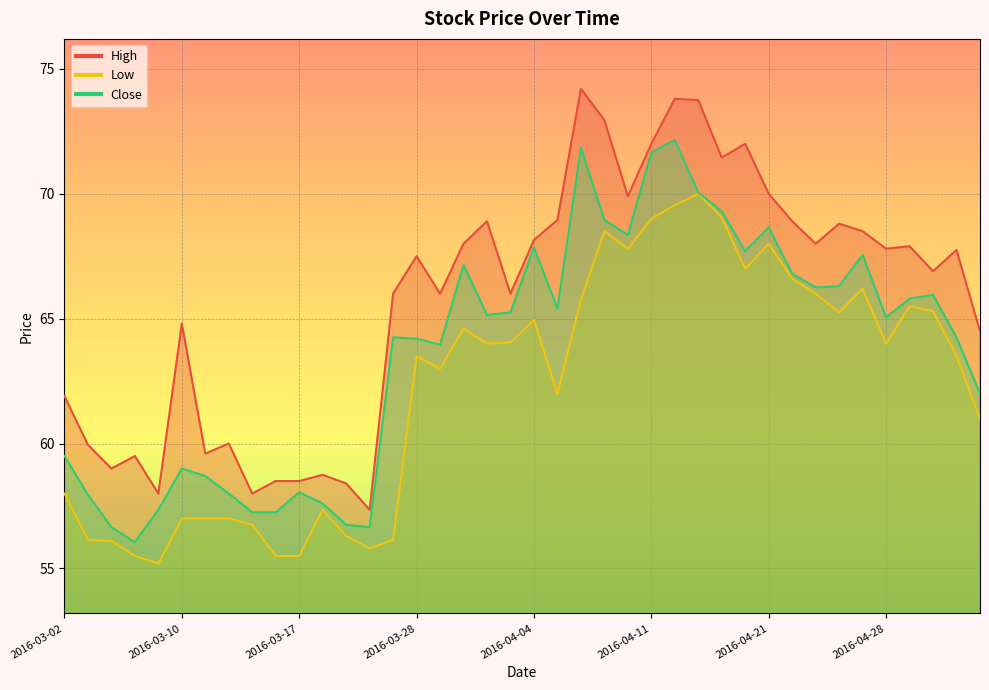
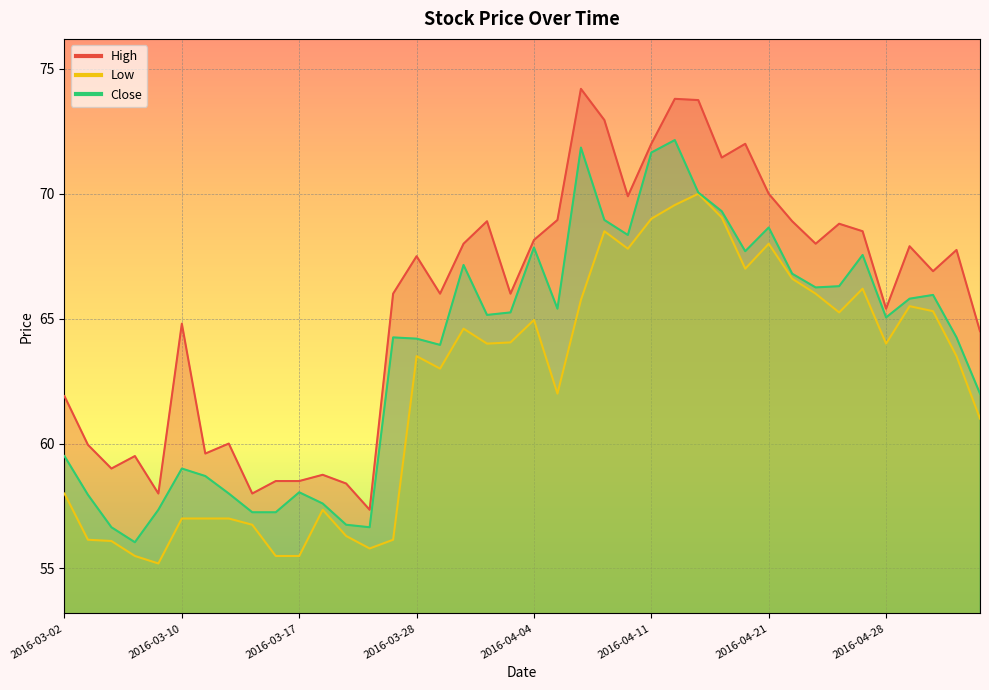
  {
    "High": {
      "2016-03-02": 61.9,
      "2016-03-10": 64.8,
      "2016-03-17": 58.5,
      "2016-03-28": 67.5,
      "2016-04-04": 68.2,
      "2016-04-11": 72.0,
      "2016-04-21": 70.0,
-     "2016-04-28": 67.8
+     "2016-04-28": 65.4
    },
    "Low": {
      "2016-03-02": 58.0,
      "2016-03-10": 57.0,
      "2016-03-17": 55.5,
      "2016-03-28": 63.5,
      "2016-04-04": 65.0,
      "2016-04-11": 69.0,
      "2016-04-21": 68.0,
      "2016-04-28": 64.0
    },
    "Close": {
      "2016-03-02": 59.5,
      "2016-03-10": 59.0,
      "2016-03-17": 58.1,
      "2016-03-28": 64.2,
      "2016-04-04": 67.9,
      "2016-04-11": 71.7,
      "2016-04-21": 68.7,
      "2016-04-28": 65.1
    }
  }
